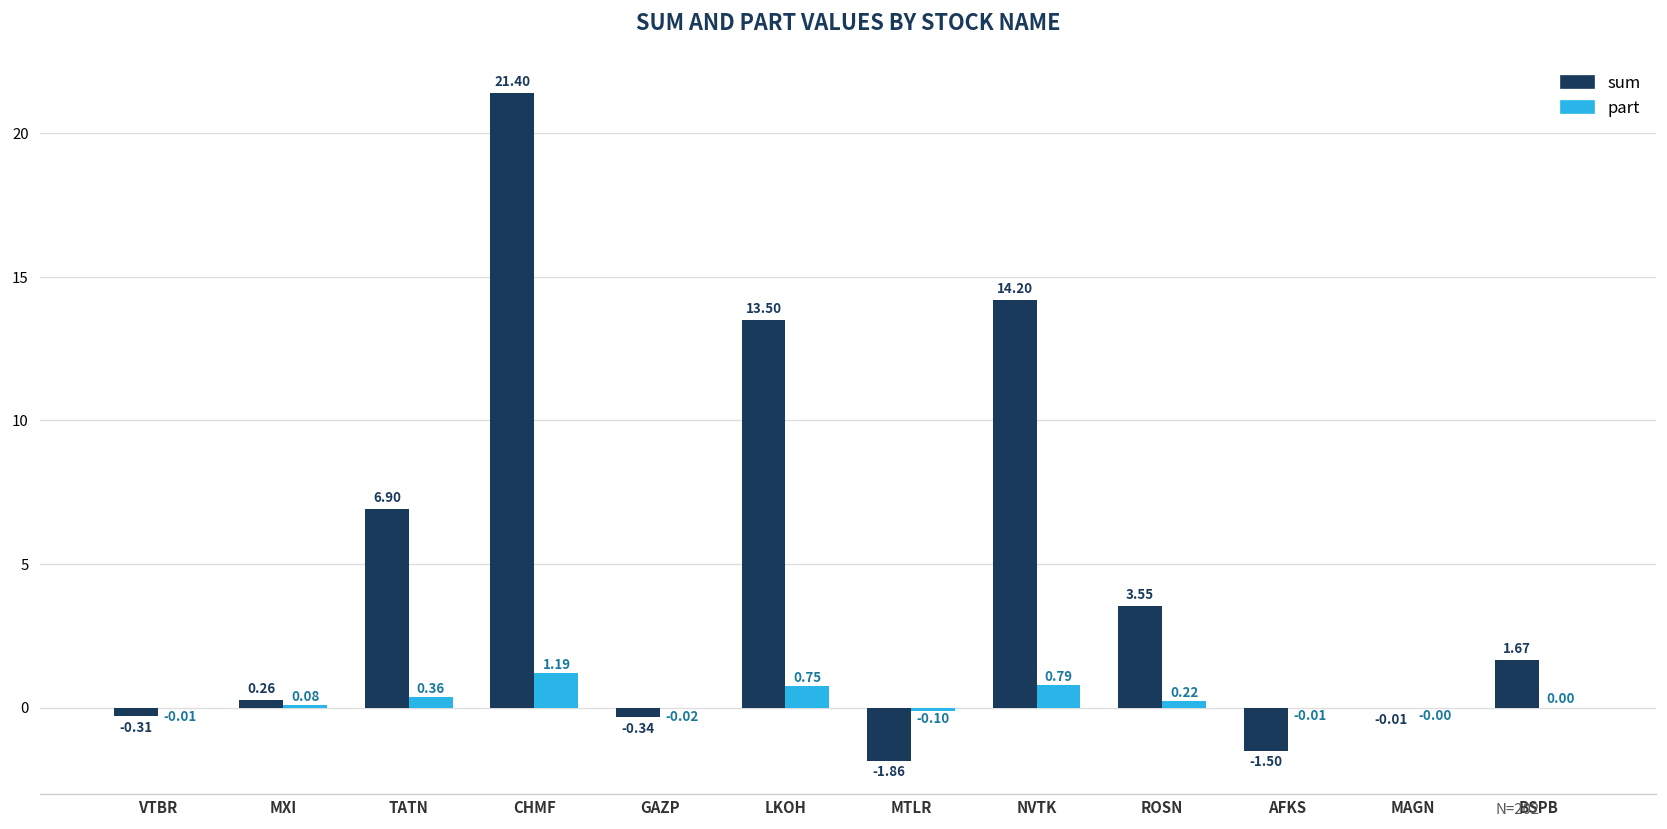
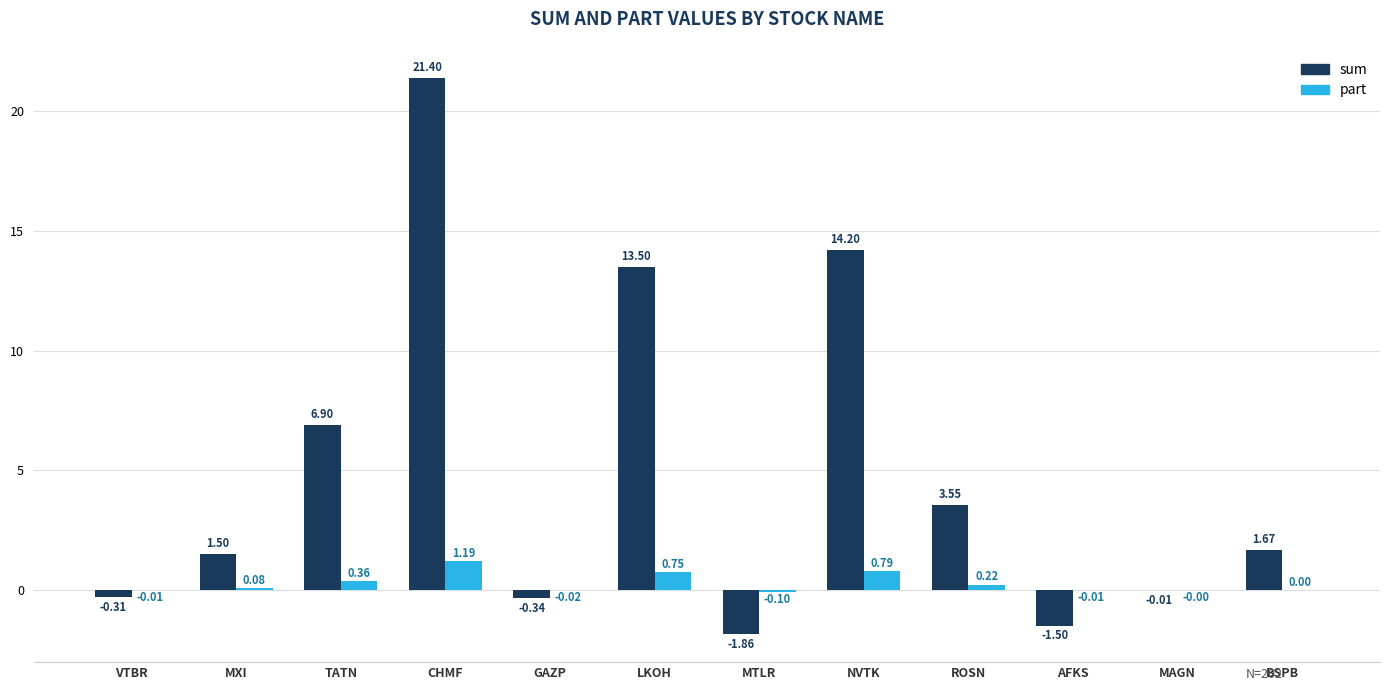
  {
    "sum": {
      "VTBR": -0.31,
-     "MXI": 0.26,
+     "MXI": 1.50,
      "TATN": 6.90,
      "CHMF": 21.40,
      "GAZP": -0.34,
      "LKOH": 13.50,
      "MTLR": -1.86,
      "NVTK": 14.20,
      "ROSN": 3.55,
      "AFKS": -1.50,
      "MAGN": -0.01,
      "BSPB": 1.67
    },
    "part": {
      "VTBR": -0.01,
      "MXI": 0.08,
      "TATN": 0.36,
      "CHMF": 1.19,
      "GAZP": -0.02,
      "LKOH": 0.75,
      "MTLR": -0.10,
      "NVTK": 0.79,
      "ROSN": 0.22,
      "AFKS": -0.01,
      "MAGN": -0.00,
      "BSPB": 0.00
    }
  }
